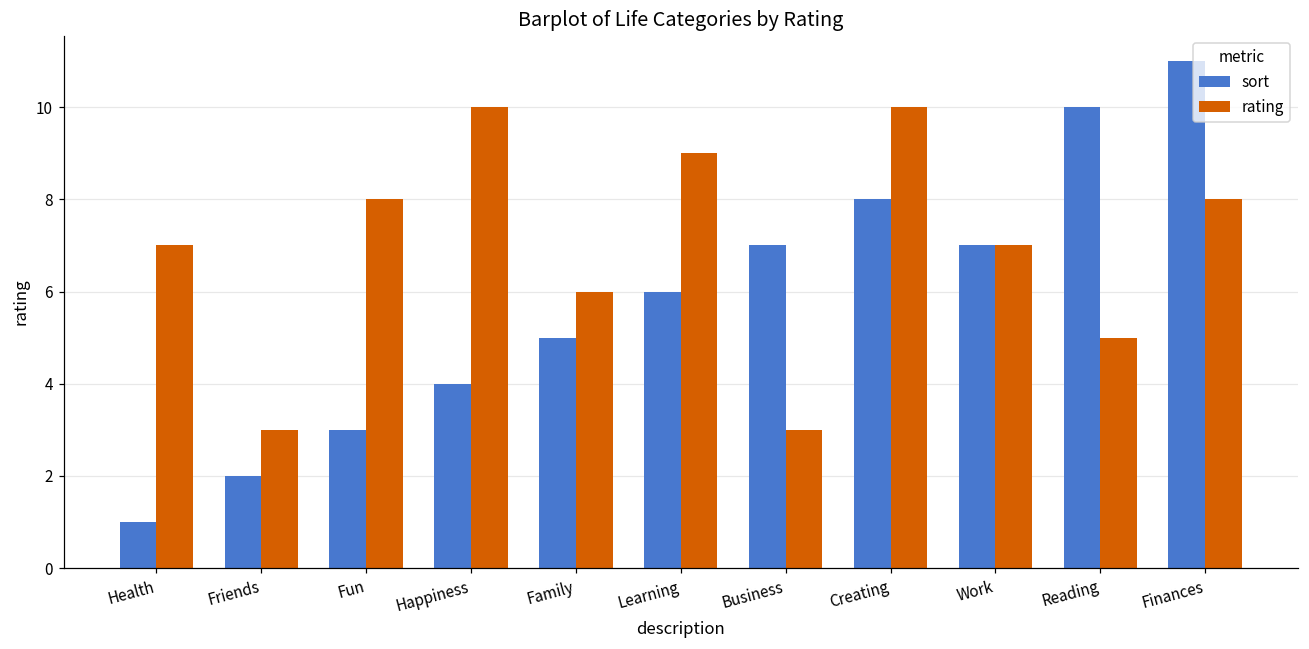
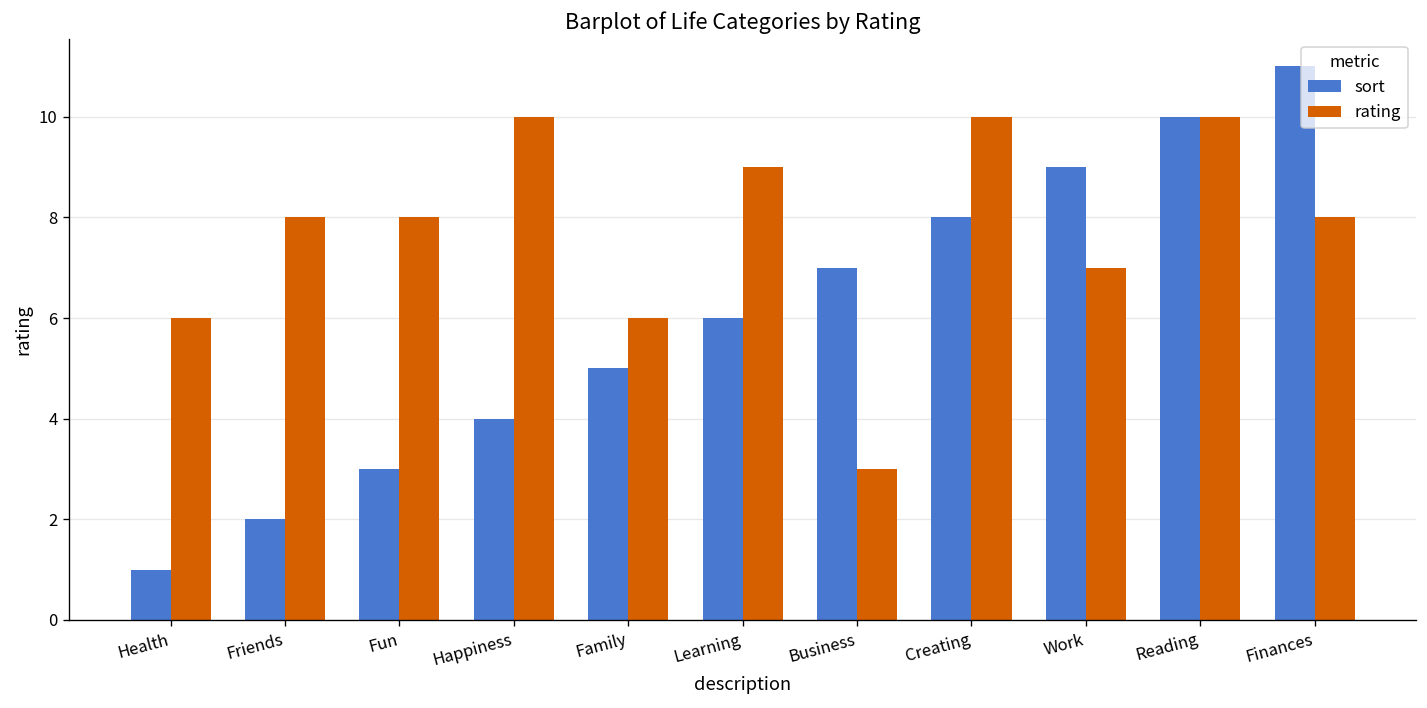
  {
    "sort": {
      "Health": 1,
      "Friends": 2,
      "Fun": 3,
      "Happiness": 4,
      "Family": 5,
      "Learning": 6,
      "Business": 7,
      "Creating": 8,
-     "Work": 7,
+     "Work": 9,
      "Reading": 10,
      "Finances": 11
    },
    "rating": {
-     "Health": 7,
-     "Friends": 3,
+     "Health": 6,
+     "Friends": 8,
      "Fun": 8,
      "Happiness": 10,
      "Family": 6,
      "Learning": 9,
      "Business": 3,
      "Creating": 10,
      "Work": 7,
-     "Reading": 5,
+     "Reading": 10,
      "Finances": 8
    }
  }
